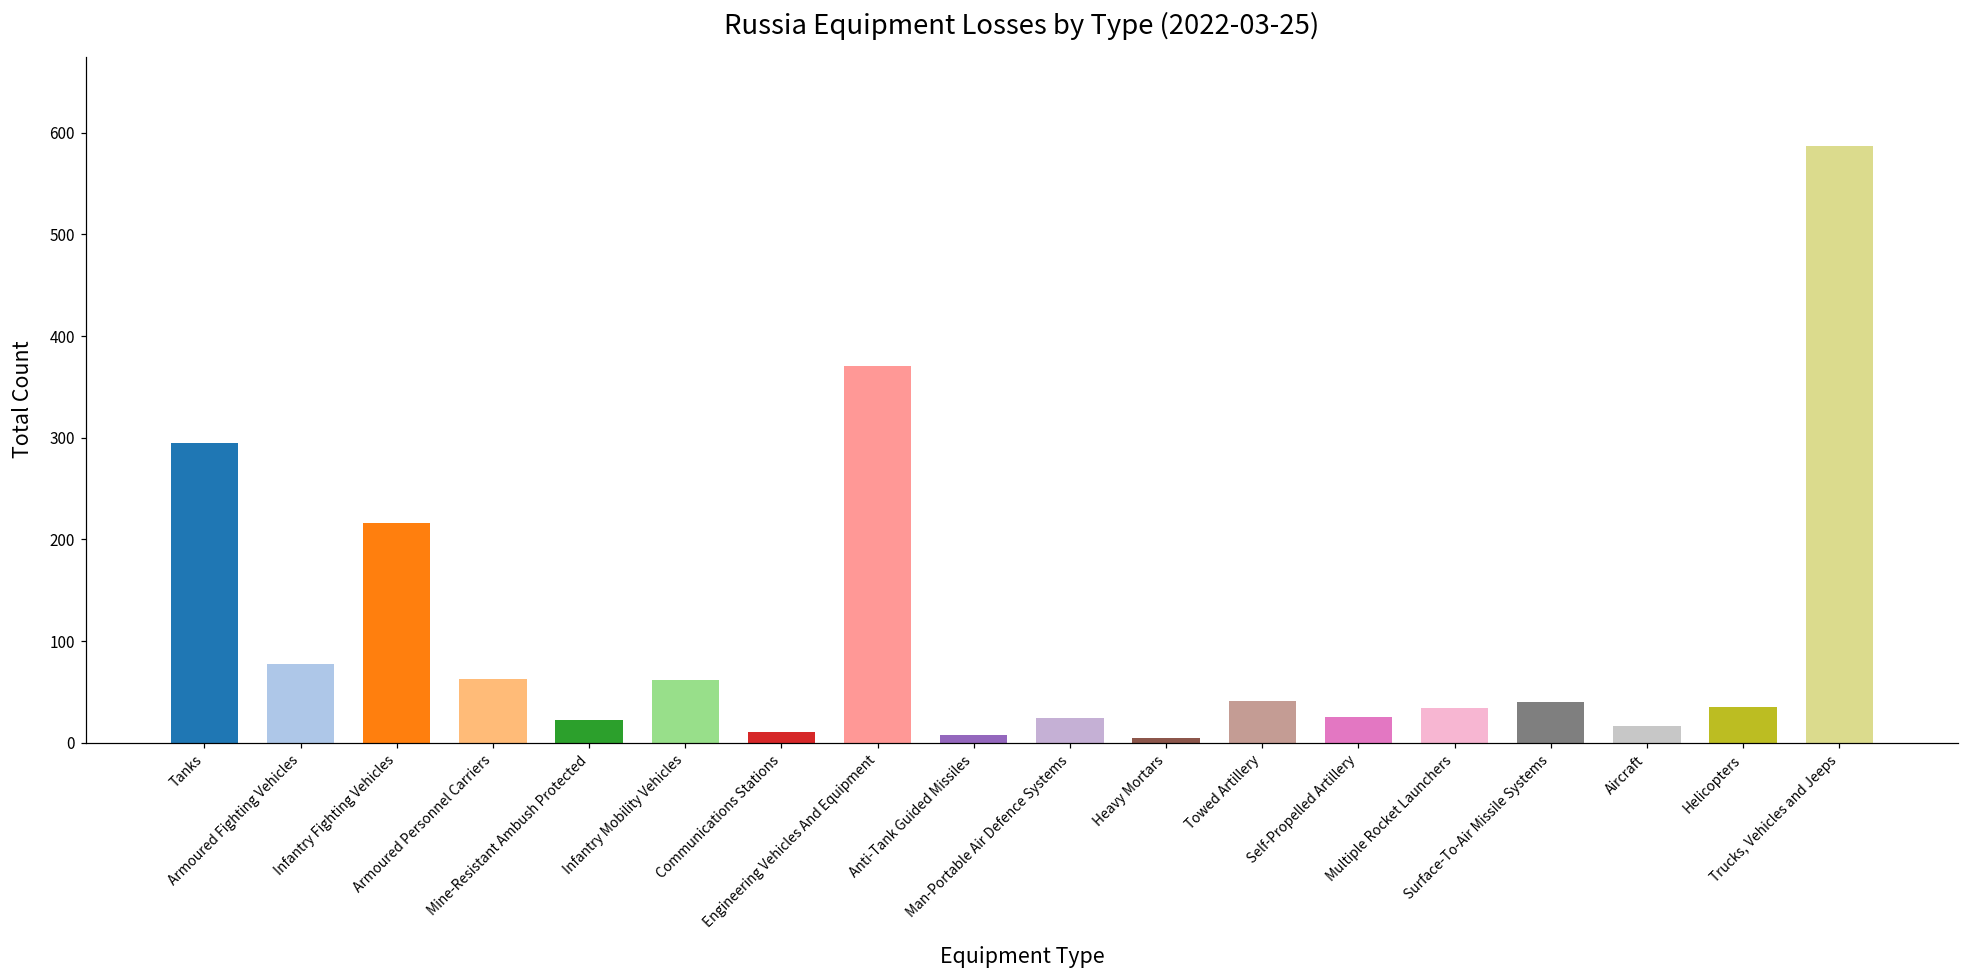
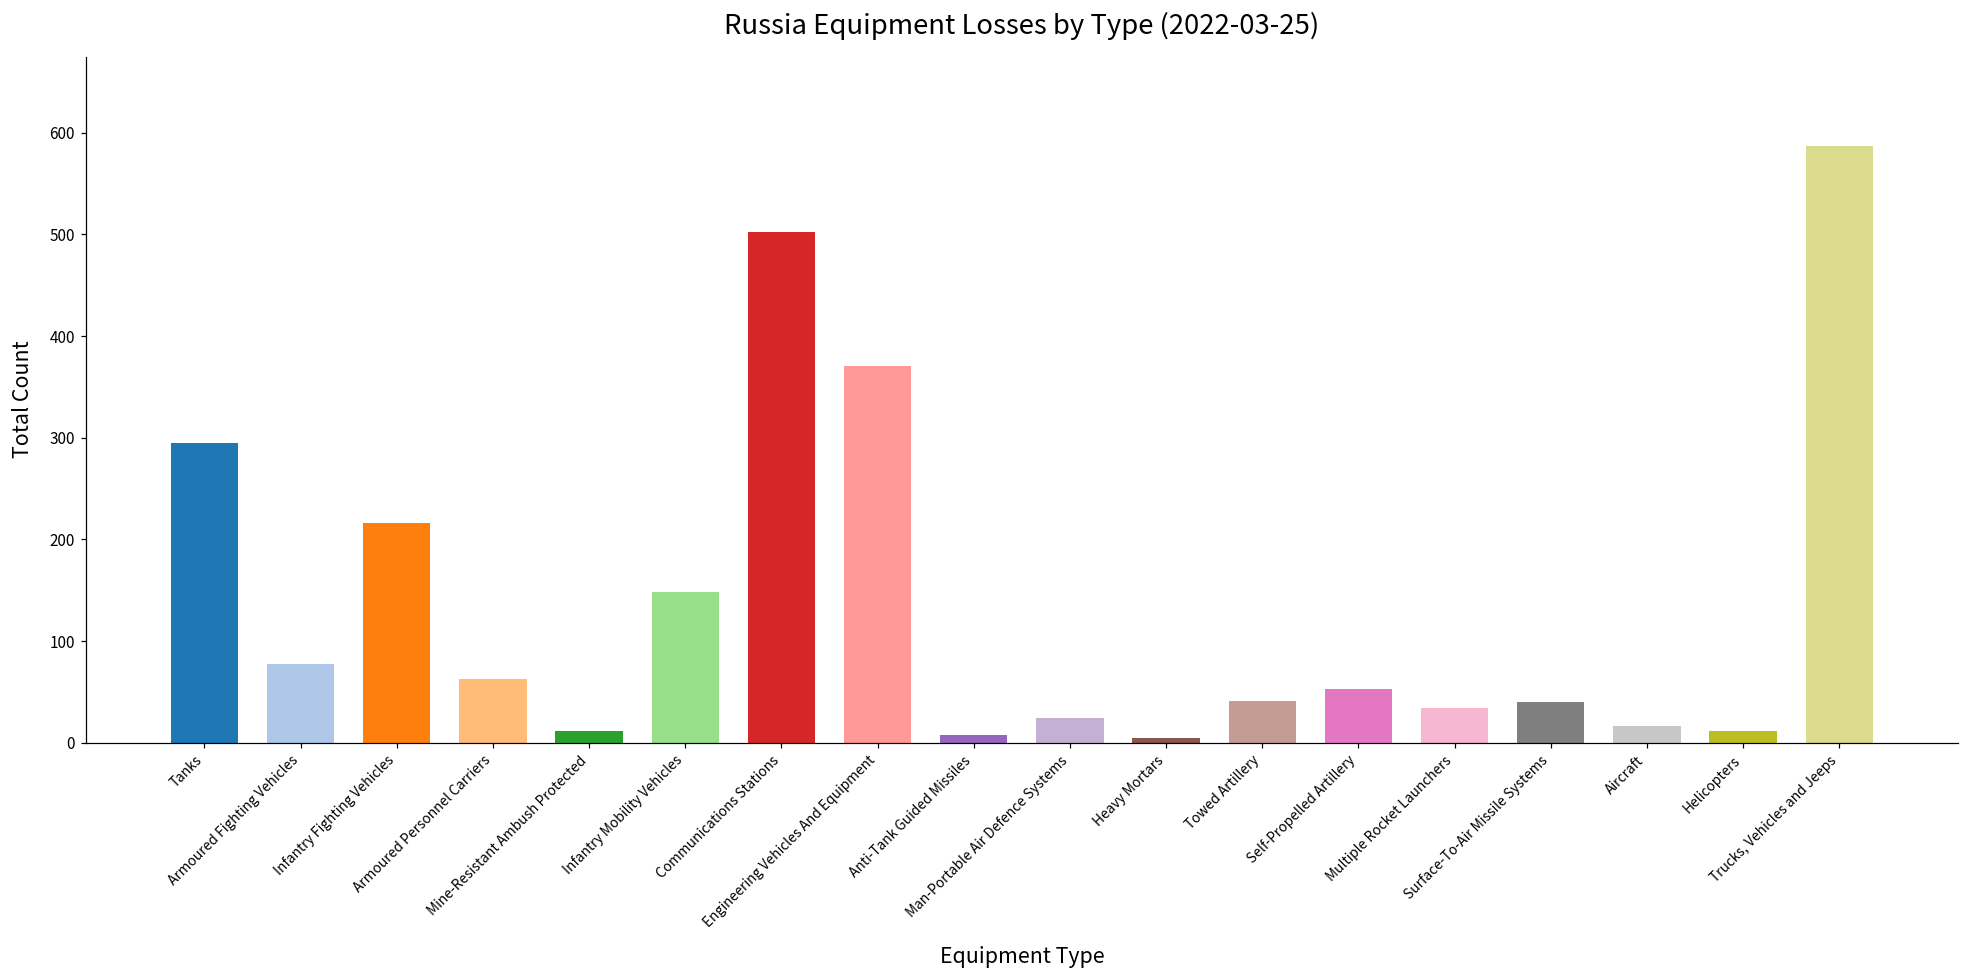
  {
    "Tanks": 300,
    "Armoured Fighting Vehicles": 80,
    "Infantry Fighting Vehicles": 220,
    "Armoured Personnel Carriers": 60,
-   "Mine-Resistant Ambush Protected": 20,
-   "Infantry Mobility Vehicles": 60,
-   "Communications Stations": 10,
+   "Mine-Resistant Ambush Protected": 10,
+   "Infantry Mobility Vehicles": 150,
+   "Communications Stations": 500,
    "Engineering Vehicles And Equipment": 370,
    "Anti-Tank Guided Missiles": 10,
    "Man-Portable Air Defence Systems": 20,
    "Heavy Mortars": 10,
    "Towed Artillery": 40,
-   "Self-Propelled Artillery": 30,
+   "Self-Propelled Artillery": 50,
    "Multiple Rocket Launchers": 30,
    "Surface-To-Air Missile Systems": 40,
    "Aircraft": 20,
-   "Helicopters": 40,
+   "Helicopters": 10,
    "Trucks, Vehicles and Jeeps": 590
  }
